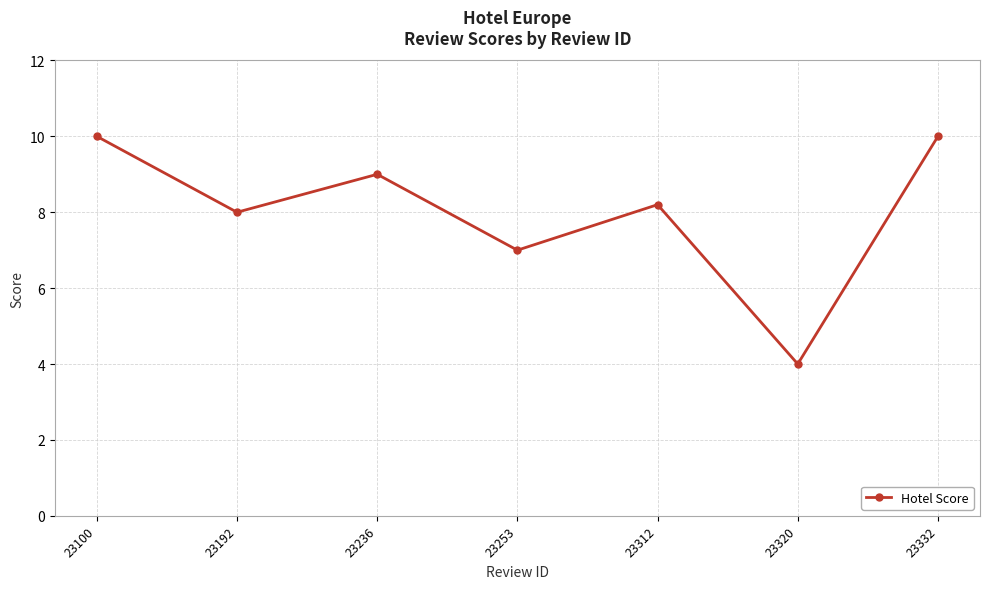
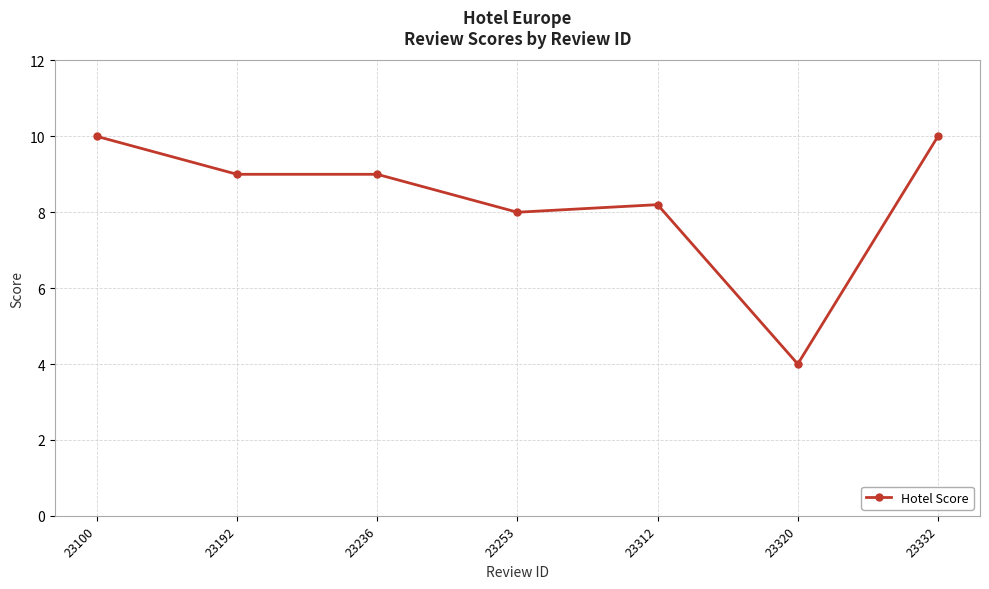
  {
    "23100": 10,
-   "23192": 8,
+   "23192": 9,
    "23236": 9,
-   "23253": 7,
+   "23253": 8,
    "23312": 8.2,
    "23320": 4,
    "23332": 10
  }
